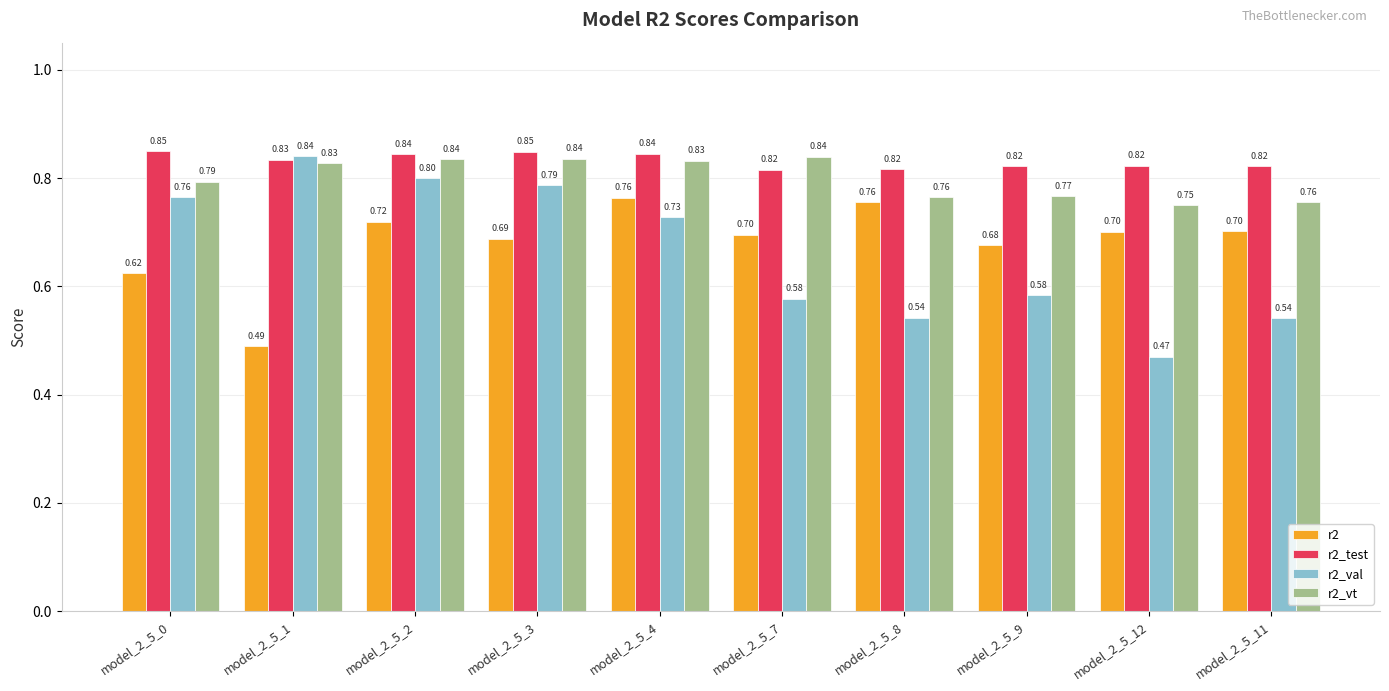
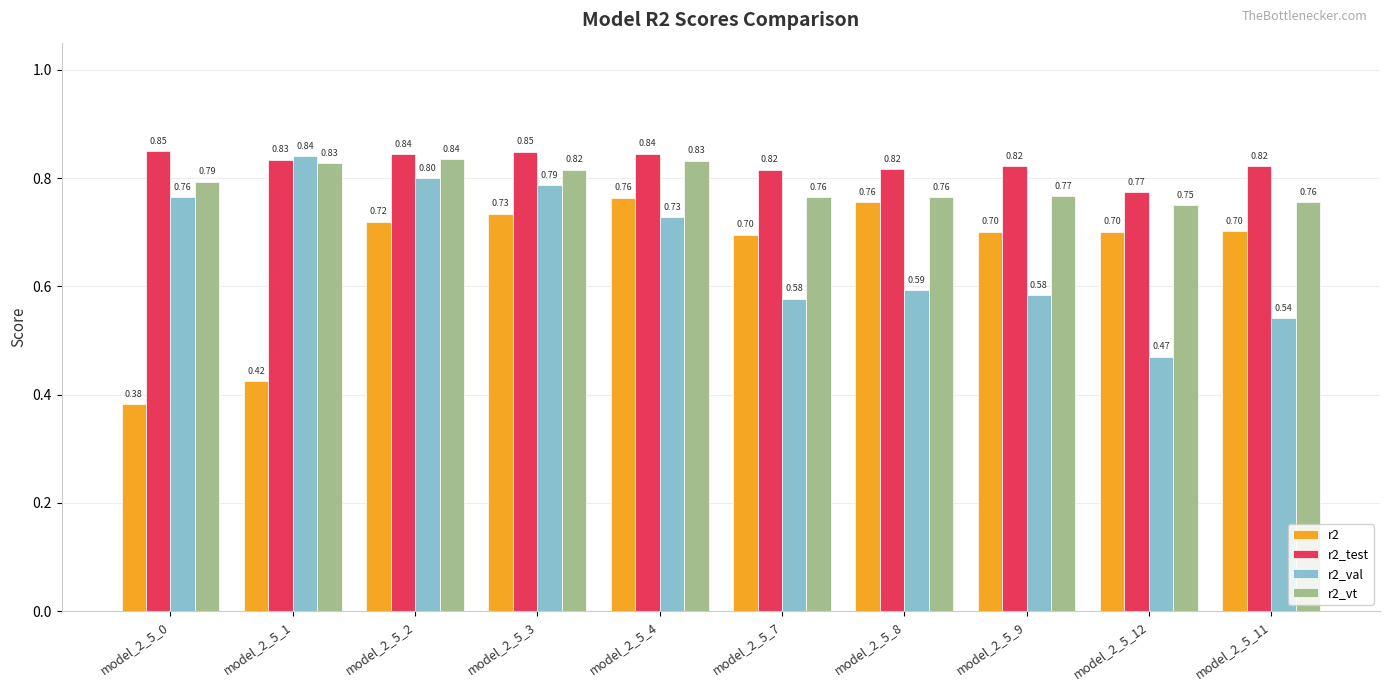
  {
    "r2": {
-     "model_2_5_0": 0.62,
-     "model_2_5_1": 0.49,
+     "model_2_5_0": 0.38,
+     "model_2_5_1": 0.42,
      "model_2_5_2": 0.72,
-     "model_2_5_3": 0.69,
+     "model_2_5_3": 0.73,
      "model_2_5_4": 0.76,
      "model_2_5_7": 0.70,
      "model_2_5_8": 0.76,
-     "model_2_5_9": 0.68,
+     "model_2_5_9": 0.70,
      "model_2_5_12": 0.70,
      "model_2_5_11": 0.70
    },
    "r2_test": {
      "model_2_5_0": 0.85,
      "model_2_5_1": 0.83,
      "model_2_5_2": 0.84,
      "model_2_5_3": 0.85,
      "model_2_5_4": 0.84,
      "model_2_5_7": 0.82,
      "model_2_5_8": 0.82,
      "model_2_5_9": 0.82,
-     "model_2_5_12": 0.82,
+     "model_2_5_12": 0.77,
      "model_2_5_11": 0.82
    },
    "r2_val": {
      "model_2_5_0": 0.76,
      "model_2_5_1": 0.84,
      "model_2_5_2": 0.80,
      "model_2_5_3": 0.79,
      "model_2_5_4": 0.73,
      "model_2_5_7": 0.58,
-     "model_2_5_8": 0.54,
+     "model_2_5_8": 0.59,
      "model_2_5_9": 0.58,
      "model_2_5_12": 0.47,
      "model_2_5_11": 0.54
    },
    "r2_vt": {
      "model_2_5_0": 0.79,
      "model_2_5_1": 0.83,
      "model_2_5_2": 0.84,
-     "model_2_5_3": 0.84,
+     "model_2_5_3": 0.82,
      "model_2_5_4": 0.83,
-     "model_2_5_7": 0.84,
+     "model_2_5_7": 0.76,
      "model_2_5_8": 0.76,
      "model_2_5_9": 0.77,
      "model_2_5_12": 0.75,
      "model_2_5_11": 0.76
    }
  }
